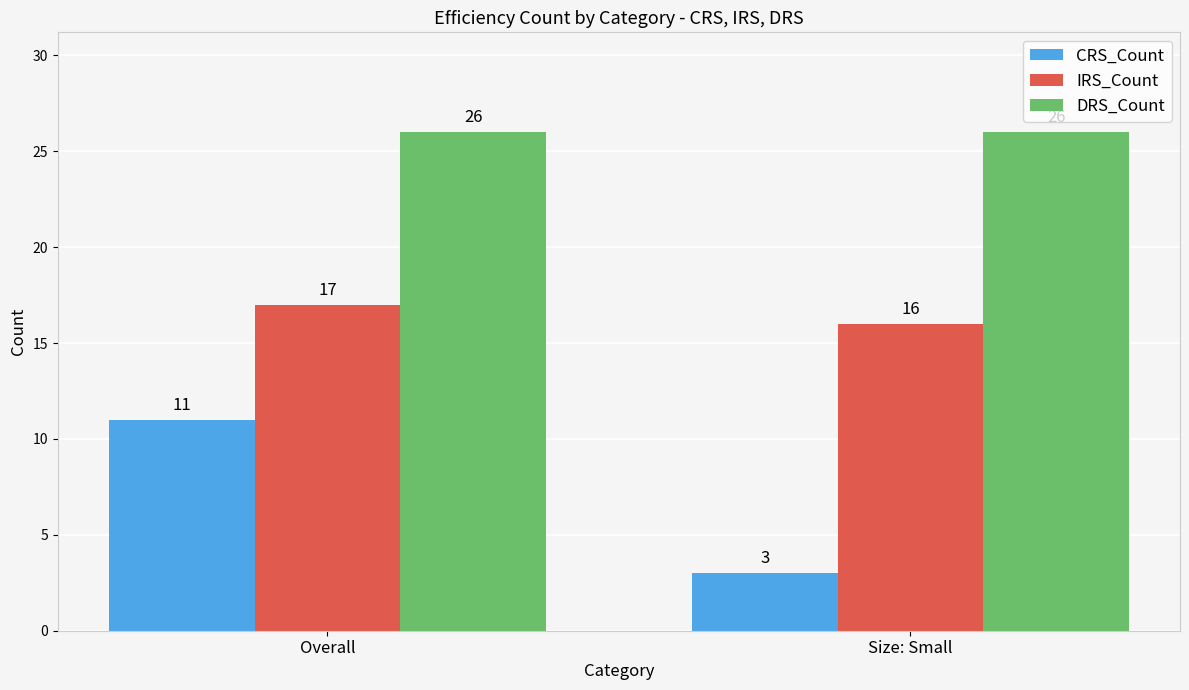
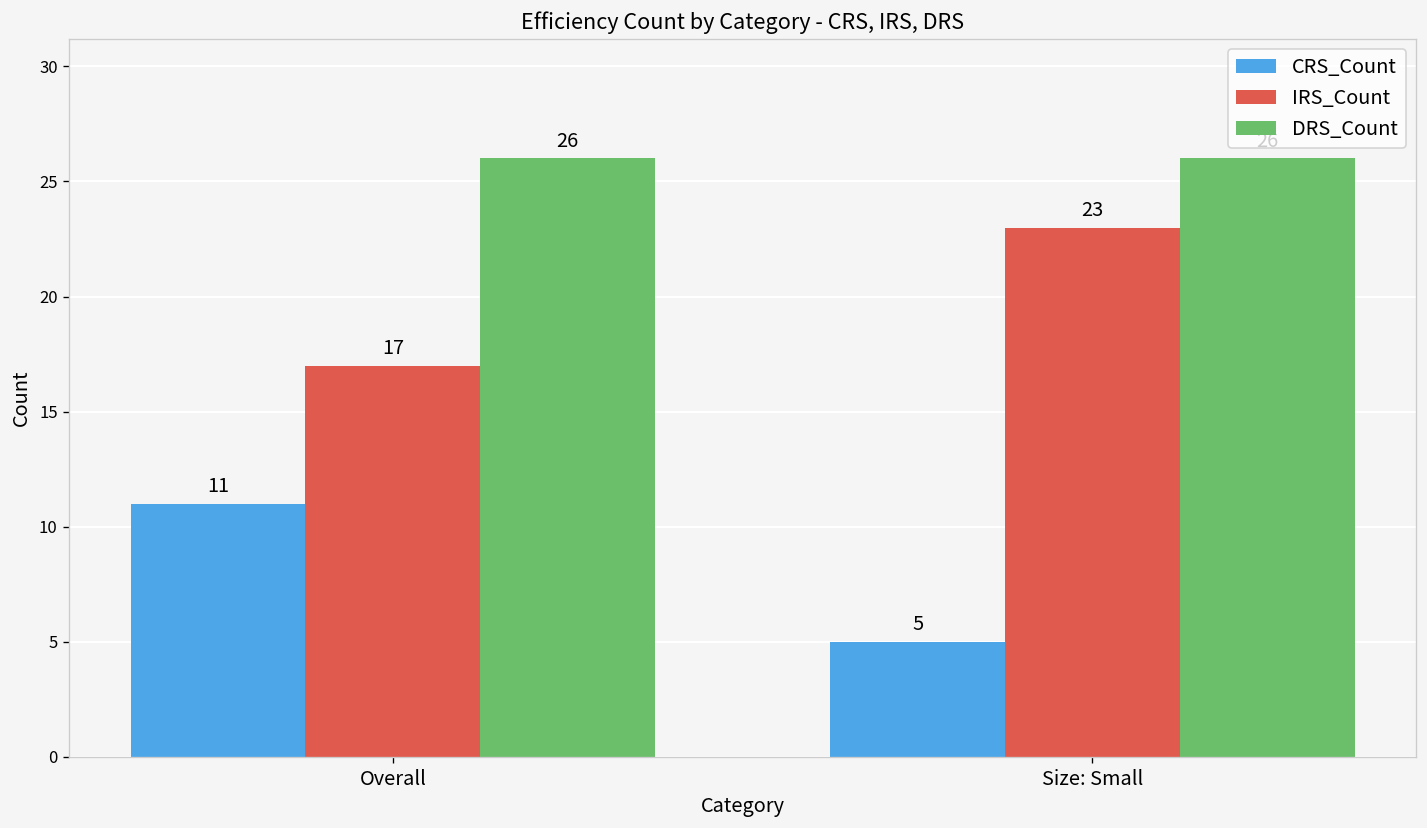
  {
    "CRS_Count": {
      "Overall": 11,
-     "Size: Small": 3
+     "Size: Small": 5
    },
    "IRS_Count": {
      "Overall": 17,
-     "Size: Small": 16
+     "Size: Small": 23
    },
    "DRS_Count": {
      "Overall": 26
    }
  }
